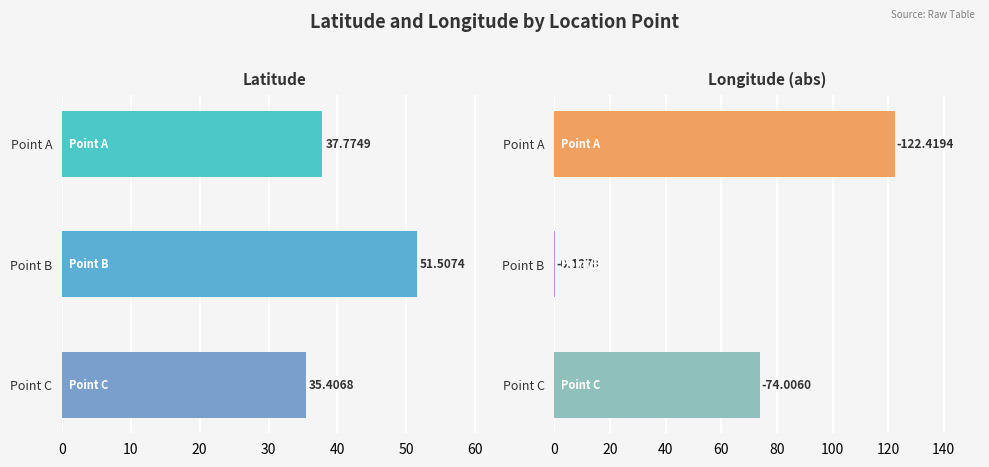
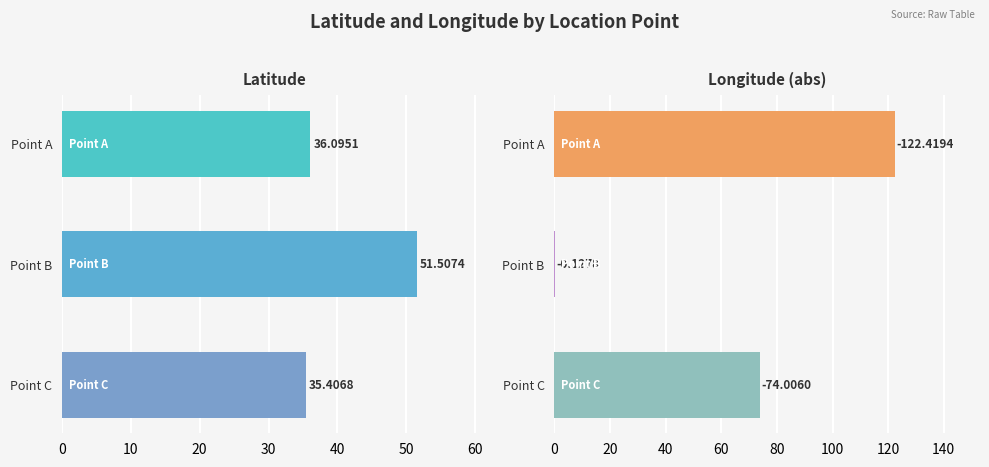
  {
    "Latitude": {
-     "Point A": 37.7749,
+     "Point A": 36.0951,
      "Point B": 51.5074,
      "Point C": 35.4068
    }
  }
